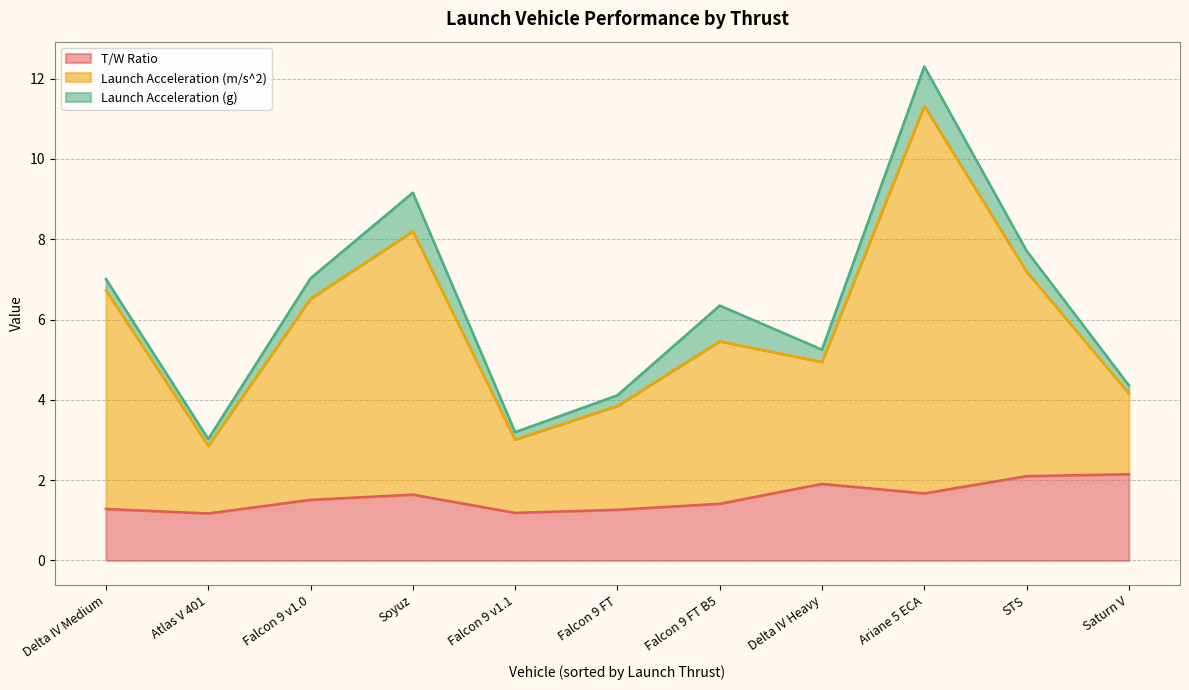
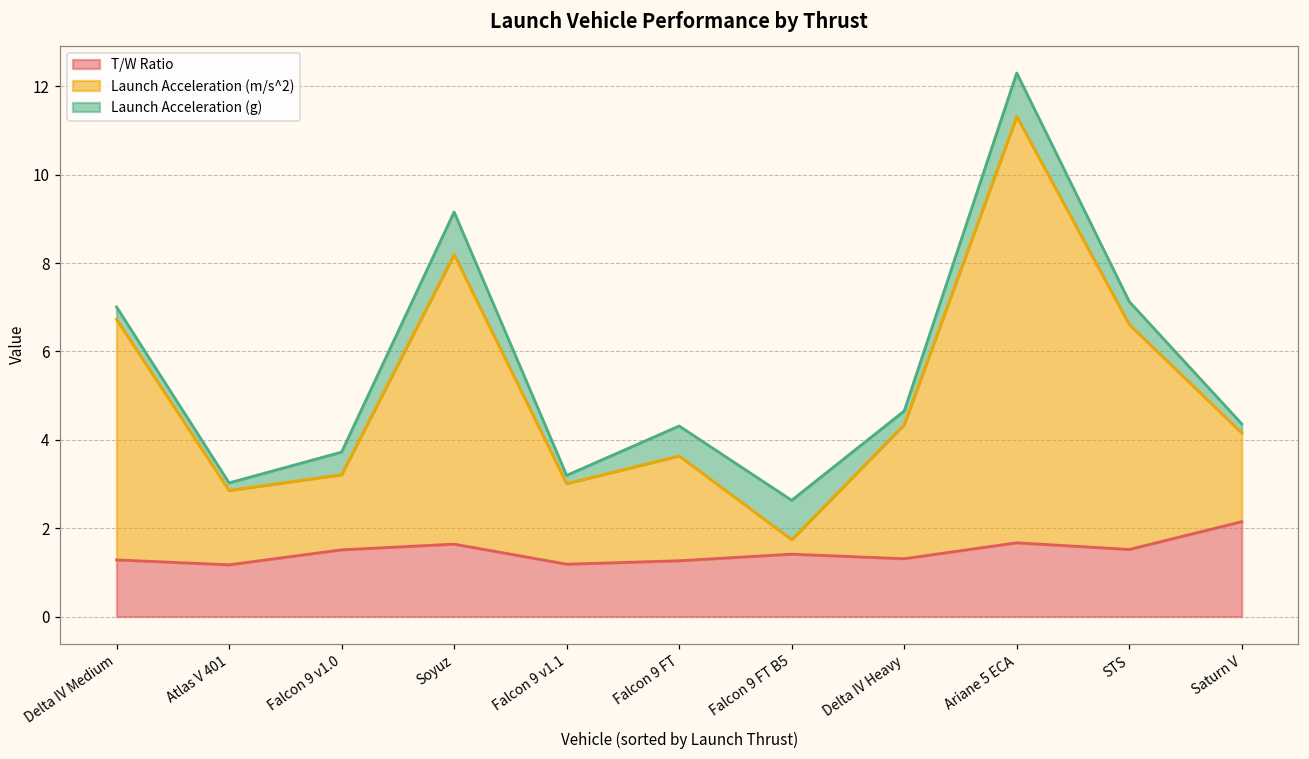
  {
    "T/W Ratio": {
      "Delta IV Medium": 1.3,
      "Atlas V 401": 1.2,
      "Falcon 9 v1.0": 1.5,
      "Soyuz": 1.6,
      "Falcon 9 v1.1": 1.2,
      "Falcon 9 FT": 1.3,
      "Falcon 9 FT B5": 1.4,
-     "Delta IV Heavy": 1.9,
+     "Delta IV Heavy": 1.3,
      "Ariane 5 ECA": 1.7,
-     "STS": 2.1,
+     "STS": 1.5,
      "Saturn V": 2.1
    },
    "Launch Acceleration (m/s^2)": {
      "Delta IV Medium": 5.4,
      "Atlas V 401": 1.7,
-     "Falcon 9 v1.0": 5.0,
+     "Falcon 9 v1.0": 1.7,
      "Soyuz": 6.6,
      "Falcon 9 v1.1": 1.8,
-     "Falcon 9 FT": 2.6,
-     "Falcon 9 FT B5": 4.0,
+     "Falcon 9 FT": 2.4,
+     "Falcon 9 FT B5": 0.3,
      "Delta IV Heavy": 3.0,
      "Ariane 5 ECA": 9.6,
      "STS": 5.1,
      "Saturn V": 2.0
    },
    "Launch Acceleration (g)": {
      "Delta IV Medium": 0.3,
      "Atlas V 401": 0.2,
      "Falcon 9 v1.0": 0.5,
      "Soyuz": 1.0,
      "Falcon 9 v1.1": 0.2,
-     "Falcon 9 FT": 0.3,
+     "Falcon 9 FT": 0.7,
      "Falcon 9 FT B5": 0.9,
      "Delta IV Heavy": 0.3,
      "Ariane 5 ECA": 1.0,
      "STS": 0.5,
      "Saturn V": 0.2
    }
  }
